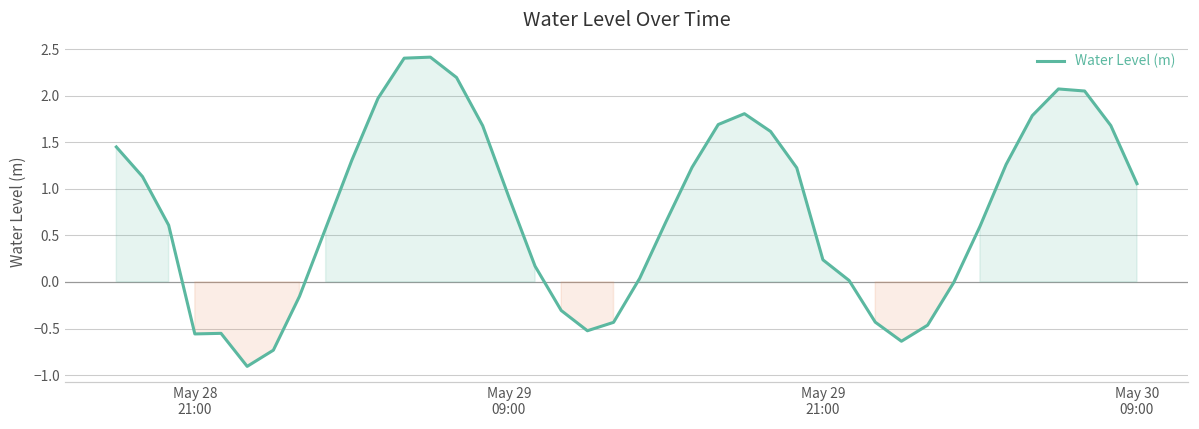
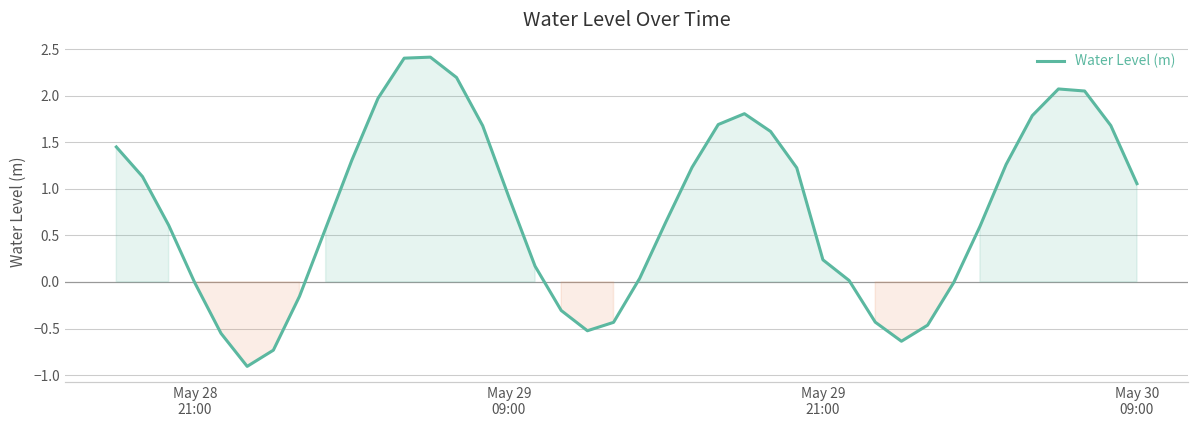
  {
-   "May 28 21:00": -0.6,
+   "May 28 21:00": 0.0,
    "May 29 09:00": 0.9,
    "May 29 21:00": 0.2,
    "May 30 09:00": 1.1
  }
